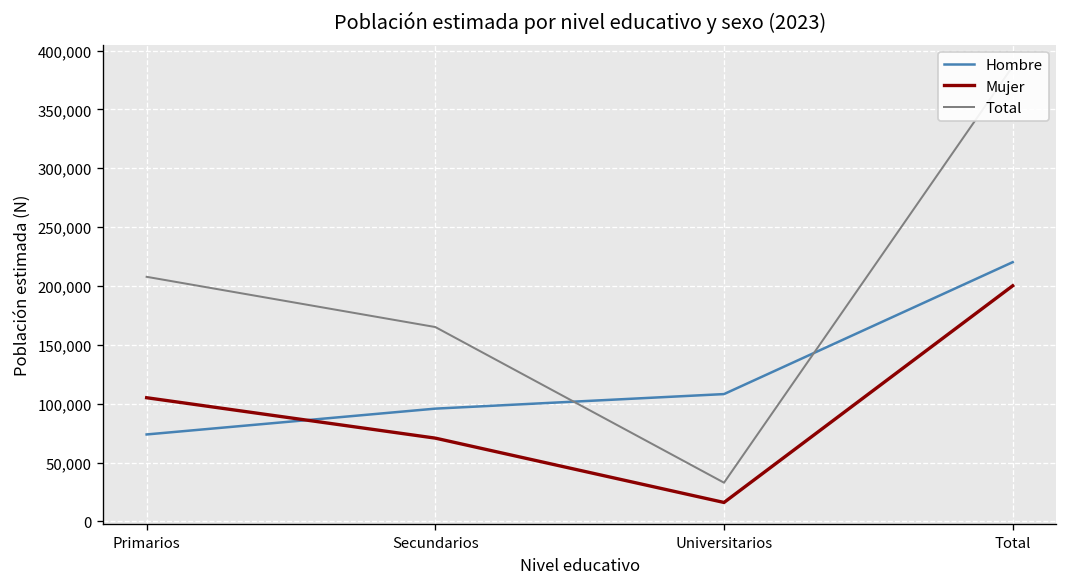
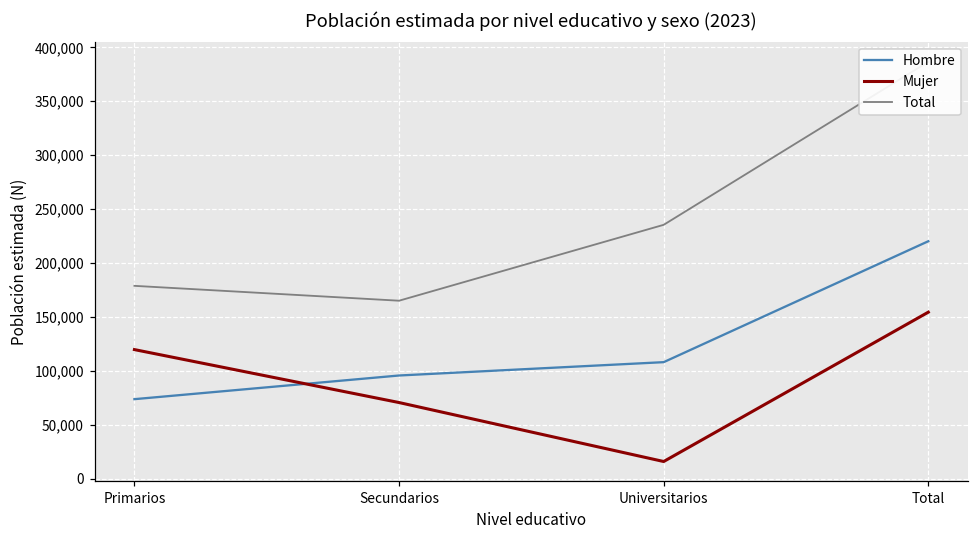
  {
    "Hombre": {
      "Primarios": "70,000",
      "Secundarios": "100,000",
      "Universitarios": "110,000",
      "Total": "220,000"
    },
    "Mujer": {
-     "Primarios": "110,000",
+     "Primarios": "120,000",
      "Secundarios": "70,000",
      "Universitarios": "20,000",
-     "Total": "200,000"
+     "Total": "150,000"
    },
    "Total": {
-     "Primarios": "210,000",
+     "Primarios": "180,000",
      "Secundarios": "170,000",
-     "Universitarios": "30,000"
+     "Universitarios": "240,000"
    }
  }
